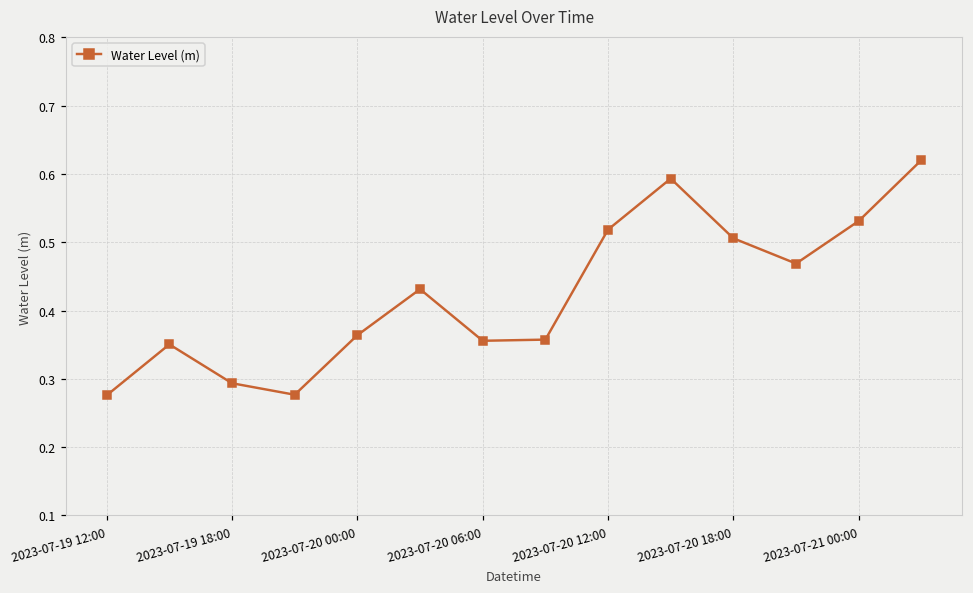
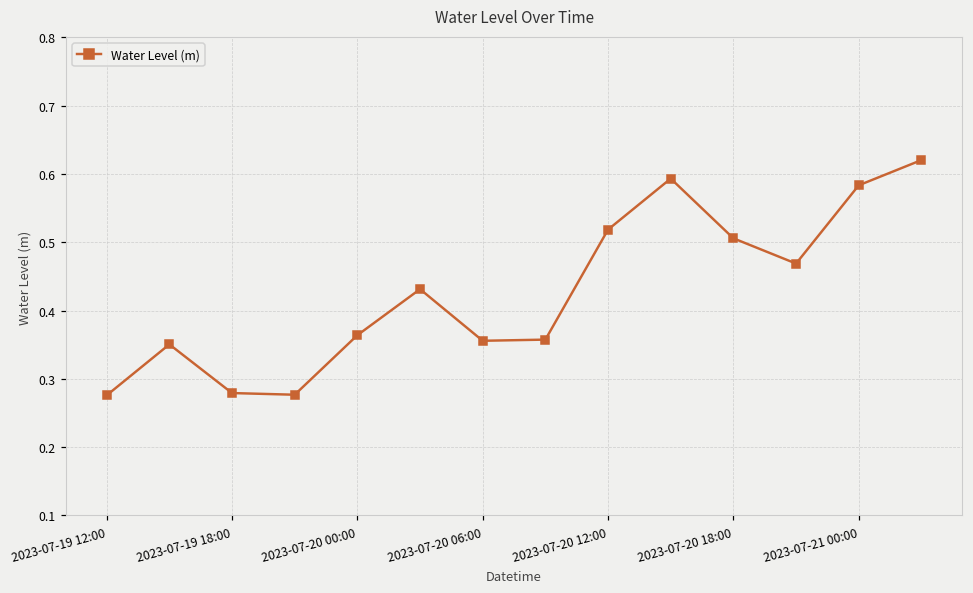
  {
    "2023-07-19 12:00": 0.28,
-   "2023-07-19 18:00": 0.29,
+   "2023-07-19 18:00": 0.28,
    "2023-07-20 00:00": 0.36,
    "2023-07-20 06:00": 0.36,
    "2023-07-20 12:00": 0.52,
    "2023-07-20 18:00": 0.51,
-   "2023-07-21 00:00": 0.53
+   "2023-07-21 00:00": 0.58
  }
